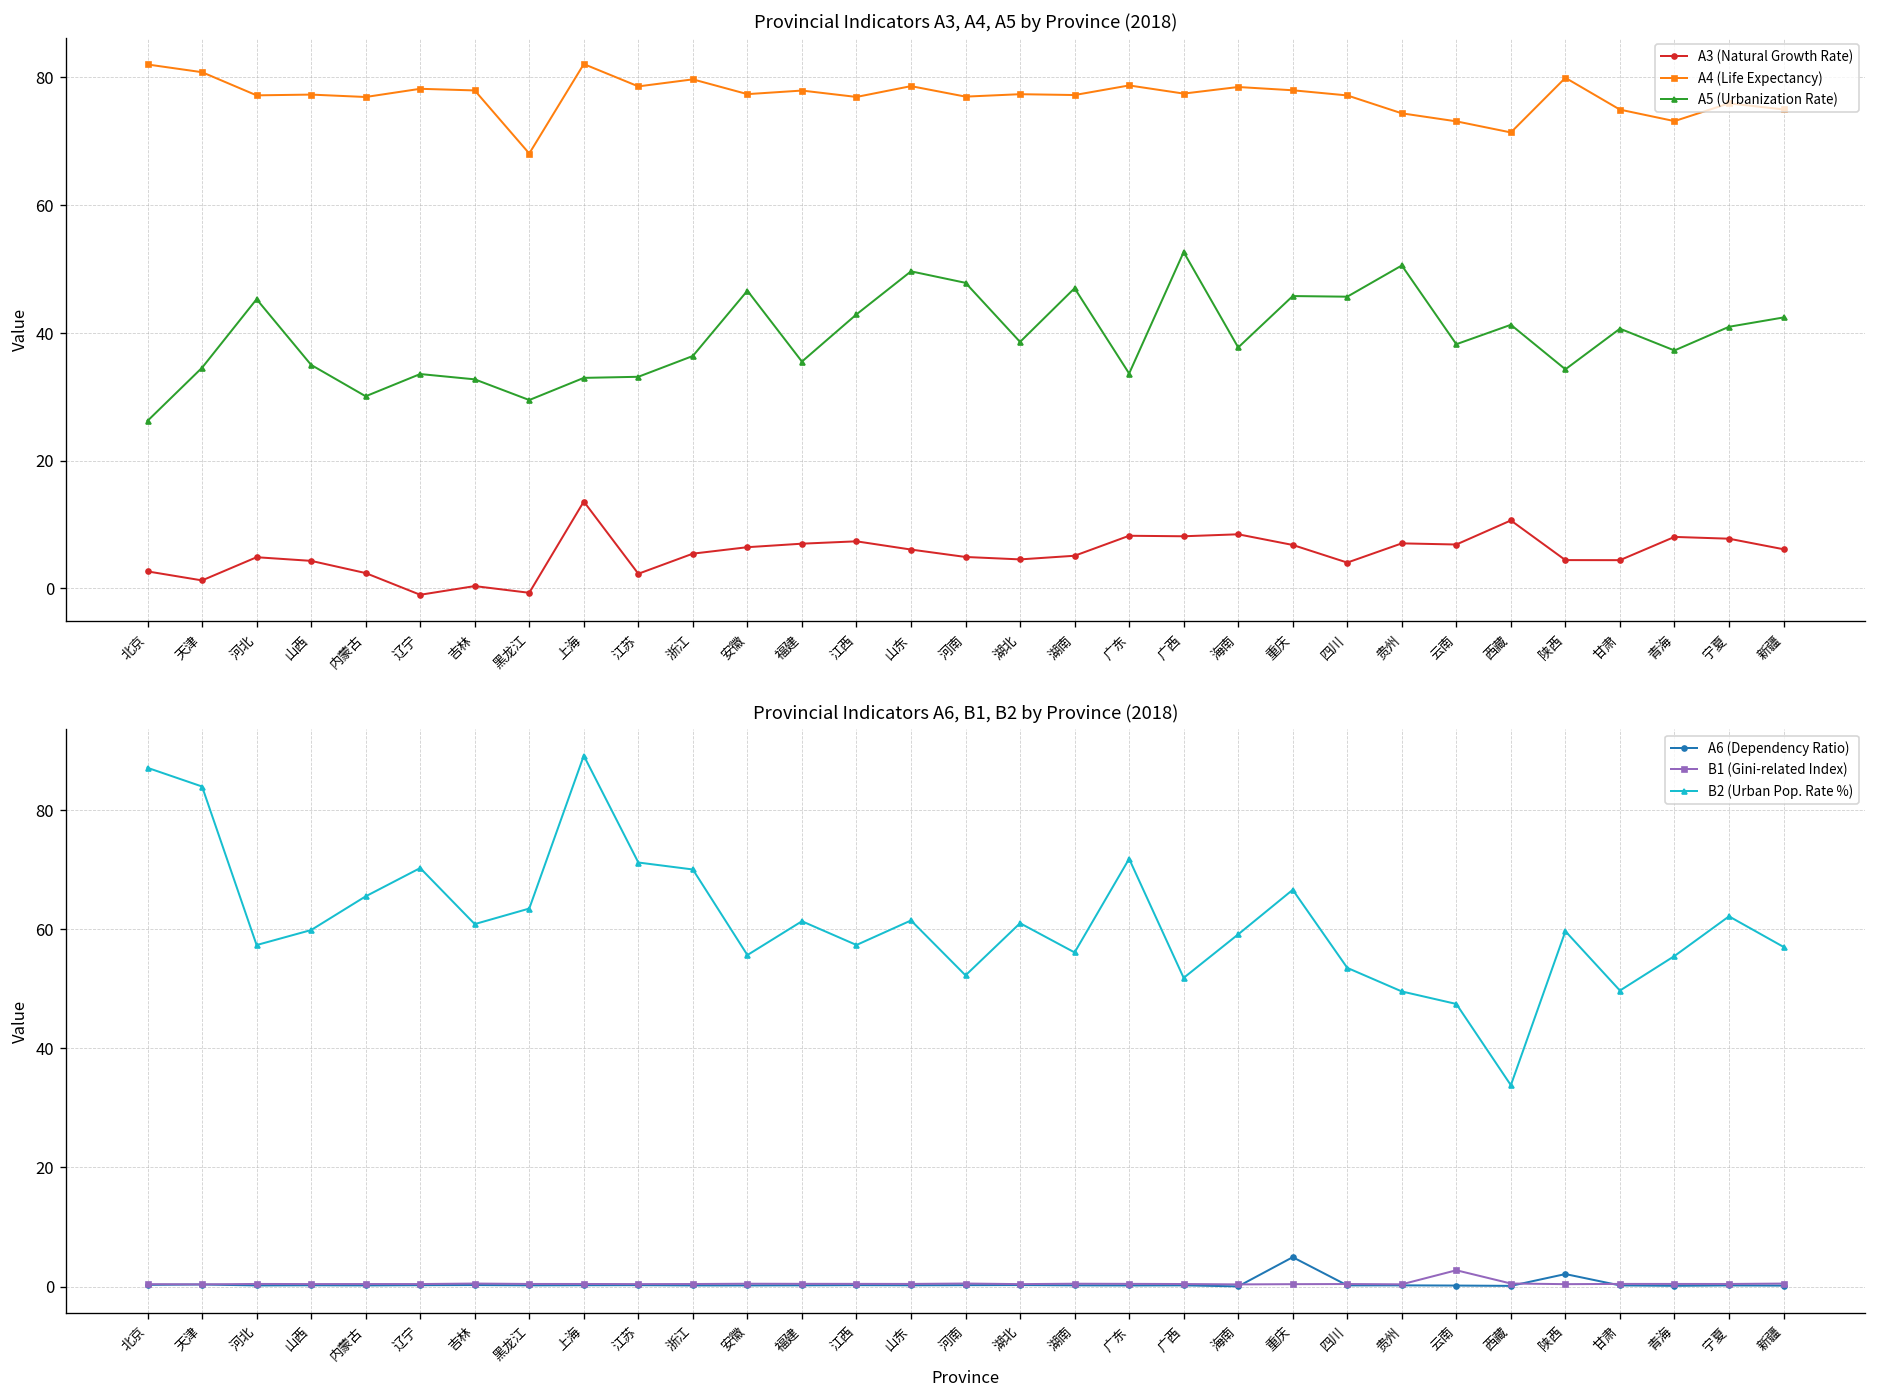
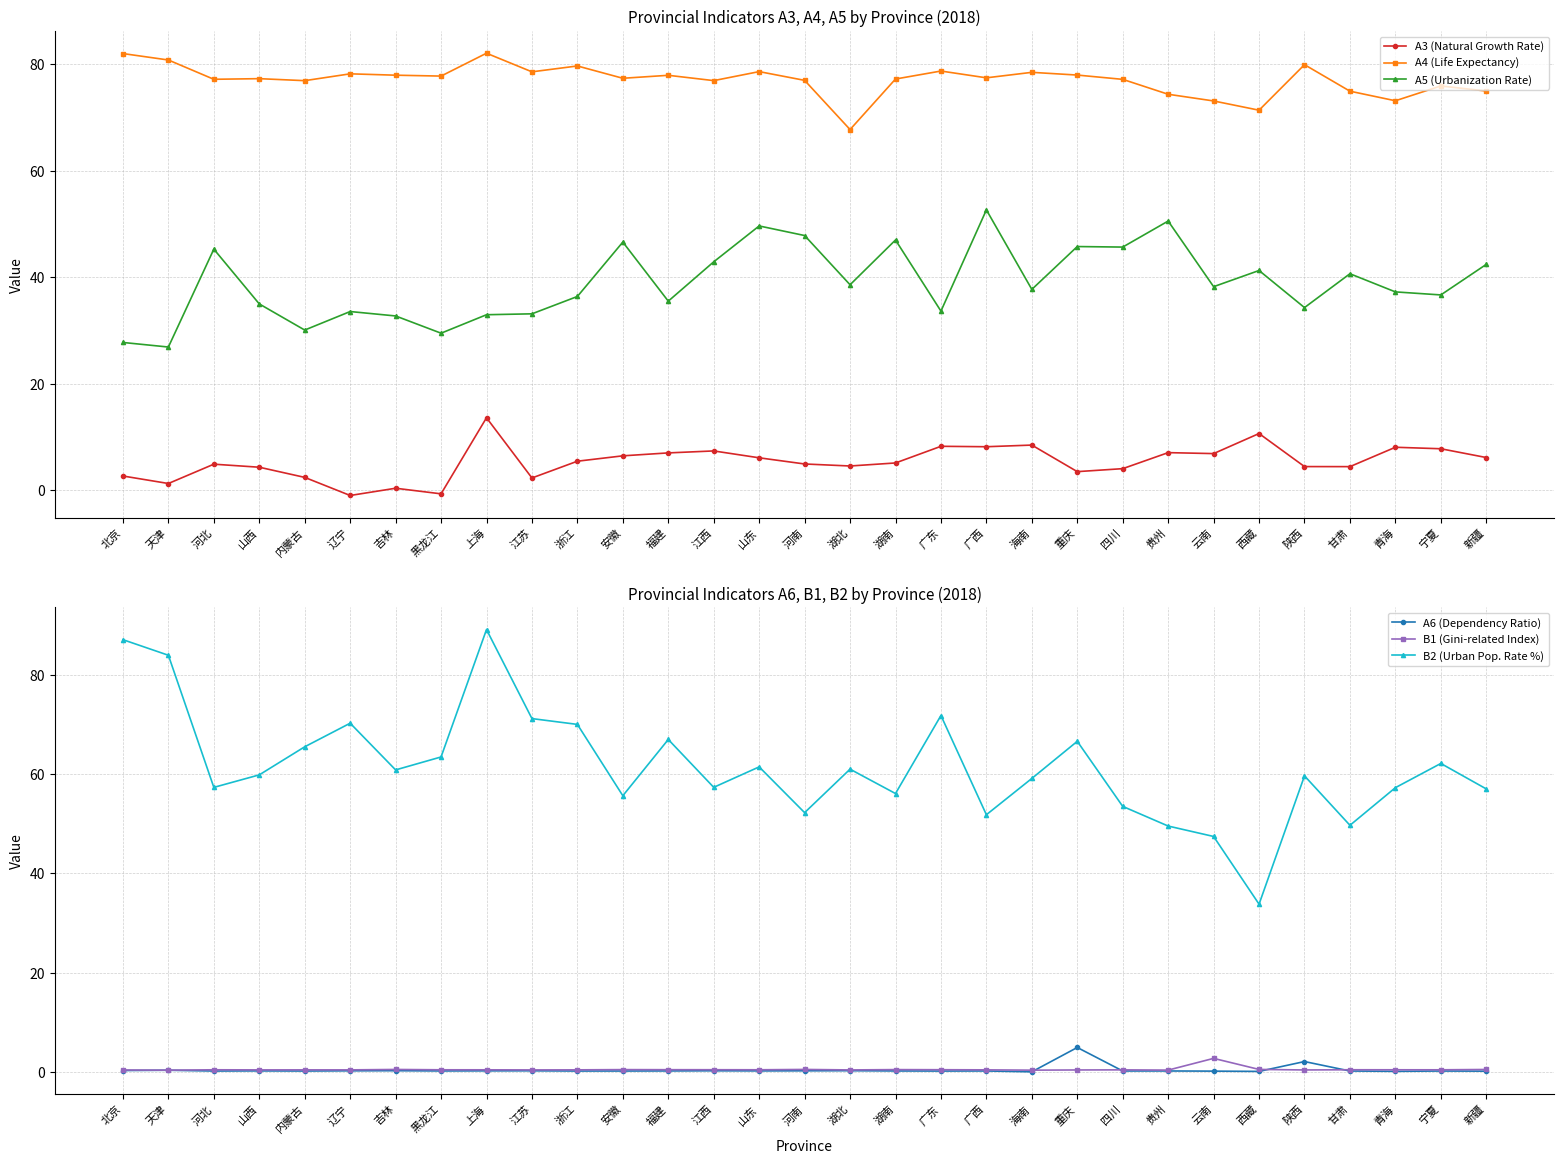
  {
    "Provincial Indicators A3, A4, A5 by Province (2018)": {
      "A3 (Natural Growth Rate)": {
        "北京": 3,
        "天津": 1,
        "河北": 5,
        "山西": 4,
        "内蒙古": 2,
        "辽宁": -1,
        "吉林": 0,
        "黑龙江": -1,
        "上海": 14,
        "江苏": 2,
        "浙江": 5,
        "安徽": 6,
        "福建": 7,
        "江西": 7,
        "山东": 6,
        "河南": 5,
        "湖北": 5,
        "湖南": 5,
        "广东": 8,
        "广西": 8,
        "海南": 8,
-       "重庆": 7,
+       "重庆": 3,
        "四川": 4,
        "贵州": 7,
        "云南": 7,
        "西藏": 11,
        "陕西": 4,
        "甘肃": 4,
        "青海": 8,
        "宁夏": 8,
        "新疆": 6
      },
      "A4 (Life Expectancy)": {
        "北京": 82,
        "天津": 81,
        "河北": 77,
        "山西": 77,
        "内蒙古": 77,
        "辽宁": 78,
        "吉林": 78,
-       "黑龙江": 68,
+       "黑龙江": 78,
        "上海": 82,
        "江苏": 79,
        "浙江": 80,
        "安徽": 77,
        "福建": 78,
        "江西": 77,
        "山东": 79,
        "河南": 77,
-       "湖北": 77,
+       "湖北": 68,
        "湖南": 77,
        "广东": 79,
        "广西": 77,
        "海南": 79,
        "重庆": 78,
        "四川": 77,
        "贵州": 74,
        "云南": 73,
        "西藏": 71,
        "陕西": 80,
        "甘肃": 75,
        "青海": 73,
        "新疆": 75
      },
      "A5 (Urbanization Rate)": {
-       "北京": 26,
-       "天津": 35,
+       "北京": 28,
+       "天津": 27,
        "河北": 45,
        "山西": 35,
        "内蒙古": 30,
        "辽宁": 34,
        "吉林": 33,
        "黑龙江": 29,
        "上海": 33,
        "江苏": 33,
        "浙江": 36,
        "安徽": 47,
        "福建": 36,
        "江西": 43,
        "山东": 50,
        "河南": 48,
        "湖北": 39,
        "湖南": 47,
        "广东": 34,
        "广西": 53,
        "海南": 38,
        "重庆": 46,
        "四川": 46,
        "贵州": 51,
        "云南": 38,
        "西藏": 41,
        "陕西": 34,
        "甘肃": 41,
        "青海": 37,
-       "宁夏": 41,
+       "宁夏": 37,
        "新疆": 42
      }
    },
    "Provincial Indicators A6, B1, B2 by Province (2018)": {
      "A6 (Dependency Ratio)": {
        "重庆": 5,
        "云南": 0,
        "陕西": 2
      },
      "B1 (Gini-related Index)": {
        "重庆": 0,
        "云南": 3,
        "陕西": 0
      },
      "B2 (Urban Pop. Rate %)": {
        "北京": 87,
        "天津": 84,
        "河北": 57,
        "山西": 60,
        "内蒙古": 66,
        "辽宁": 70,
        "吉林": 61,
        "黑龙江": 63,
        "上海": 89,
        "江苏": 71,
        "浙江": 70,
        "安徽": 56,
-       "福建": 61,
+       "福建": 67,
        "江西": 57,
        "山东": 61,
        "河南": 52,
        "湖北": 61,
        "湖南": 56,
        "广东": 72,
        "广西": 52,
        "海南": 59,
        "重庆": 67,
        "四川": 54,
        "贵州": 50,
        "云南": 47,
        "西藏": 34,
        "陕西": 60,
        "甘肃": 50,
-       "青海": 55,
+       "青海": 57,
        "宁夏": 62,
        "新疆": 57
      }
    }
  }
